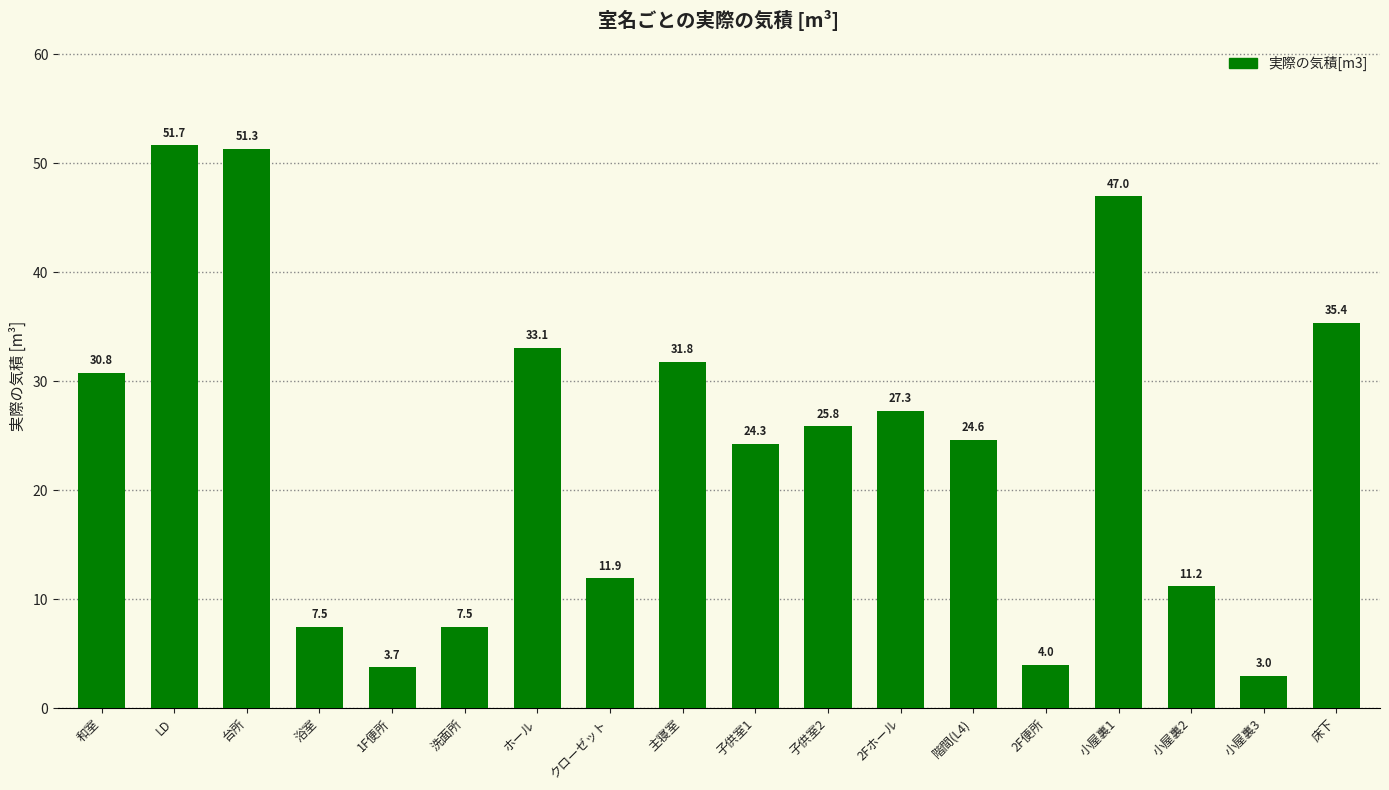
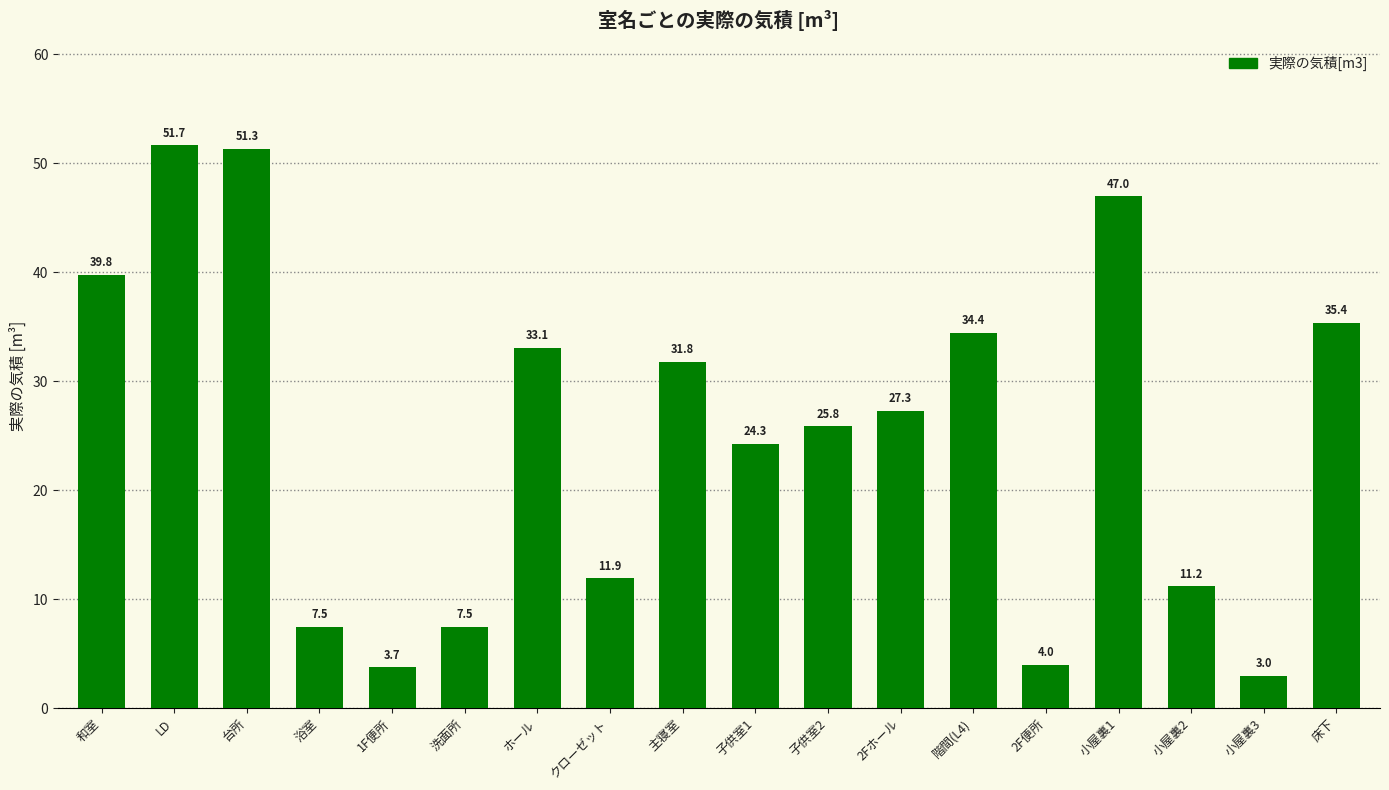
  {
-   "和室": 30.8,
+   "和室": 39.8,
    "LD": 51.7,
    "台所": 51.3,
    "浴室": 7.5,
    "1F便所": 3.7,
    "洗面所": 7.5,
    "ホール": 33.1,
    "クローゼット": 11.9,
    "主寝室": 31.8,
    "子供室1": 24.3,
    "子供室2": 25.8,
    "2Fホール": 27.3,
-   "階間(L4)": 24.6,
+   "階間(L4)": 34.4,
    "2F便所": 4.0,
    "小屋裏1": 47.0,
    "小屋裏2": 11.2,
    "小屋裏3": 3.0,
    "床下": 35.4
  }
